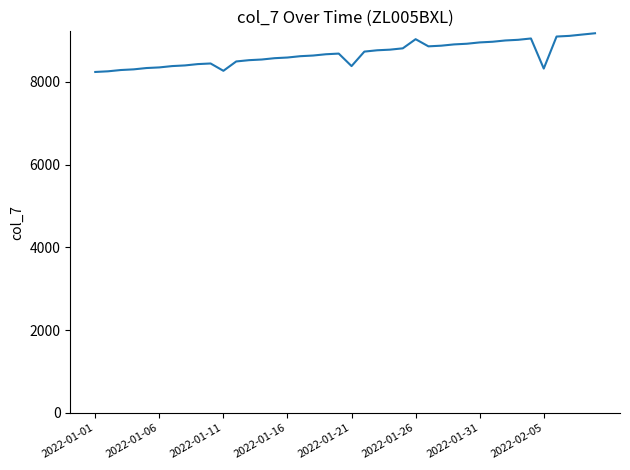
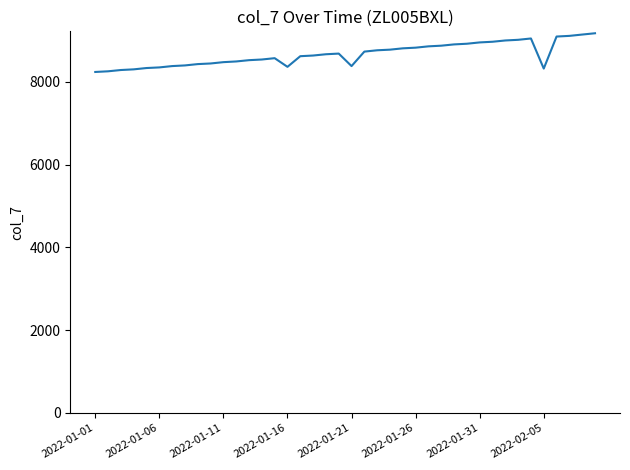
  {
    "2022-01-01": 8200,
    "2022-01-06": 8300,
-   "2022-01-11": 8300,
-   "2022-01-16": 8600,
+   "2022-01-11": 8500,
+   "2022-01-16": 8400,
    "2022-01-21": 8400,
-   "2022-01-26": 9000,
+   "2022-01-26": 8800,
    "2022-01-31": 9000,
    "2022-02-05": 8300
  }
